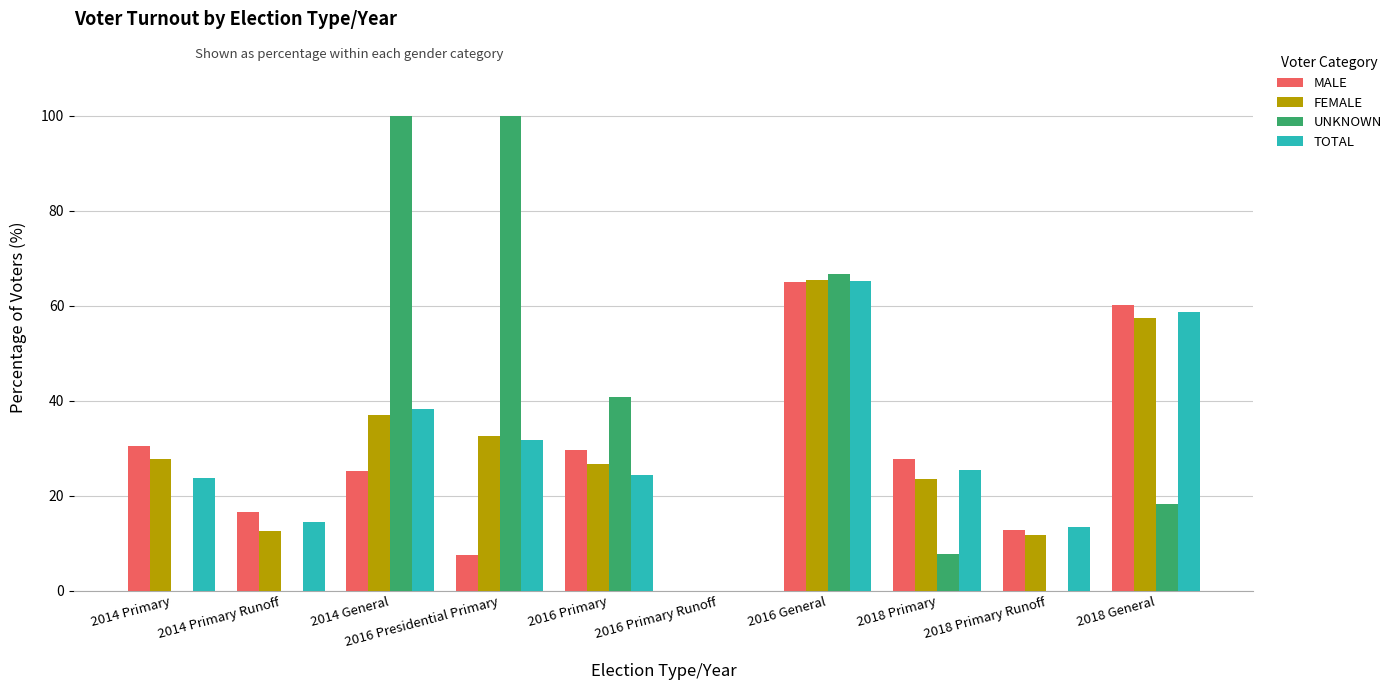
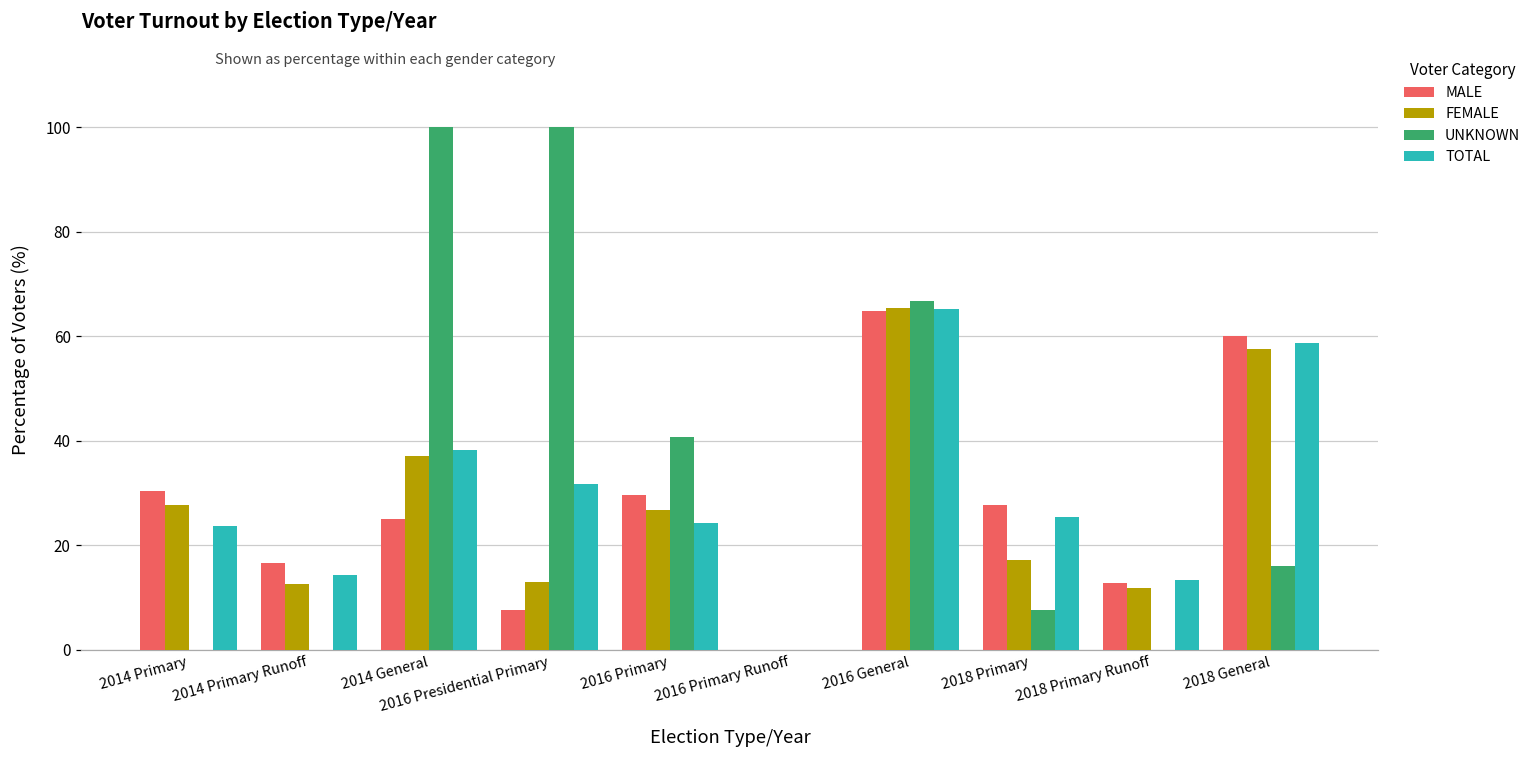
  {
    "MALE": {
      "2014 Primary": 30,
      "2014 Primary Runoff": 17,
      "2014 General": 25,
      "2016 Presidential Primary": 8,
      "2016 Primary": 30,
      "2016 Primary Runoff": 0,
      "2016 General": 65,
      "2018 Primary": 28,
      "2018 Primary Runoff": 13,
      "2018 General": 60
    },
    "FEMALE": {
      "2014 Primary": 28,
      "2014 Primary Runoff": 13,
      "2014 General": 37,
-     "2016 Presidential Primary": 33,
+     "2016 Presidential Primary": 13,
      "2016 Primary": 27,
      "2016 Primary Runoff": 0,
      "2016 General": 65,
-     "2018 Primary": 24,
+     "2018 Primary": 17,
      "2018 Primary Runoff": 12,
      "2018 General": 57
    },
    "UNKNOWN": {
      "2014 Primary": 0,
      "2014 Primary Runoff": 0,
      "2014 General": 100,
      "2016 Presidential Primary": 100,
      "2016 Primary": 41,
      "2016 Primary Runoff": 0,
      "2016 General": 67,
      "2018 Primary": 8,
      "2018 Primary Runoff": 0,
-     "2018 General": 18
+     "2018 General": 16
    },
    "TOTAL": {
      "2014 Primary": 24,
      "2014 Primary Runoff": 14,
      "2014 General": 38,
      "2016 Presidential Primary": 32,
      "2016 Primary": 24,
      "2016 Primary Runoff": 0,
      "2016 General": 65,
      "2018 Primary": 25,
      "2018 Primary Runoff": 13,
      "2018 General": 59
    }
  }
